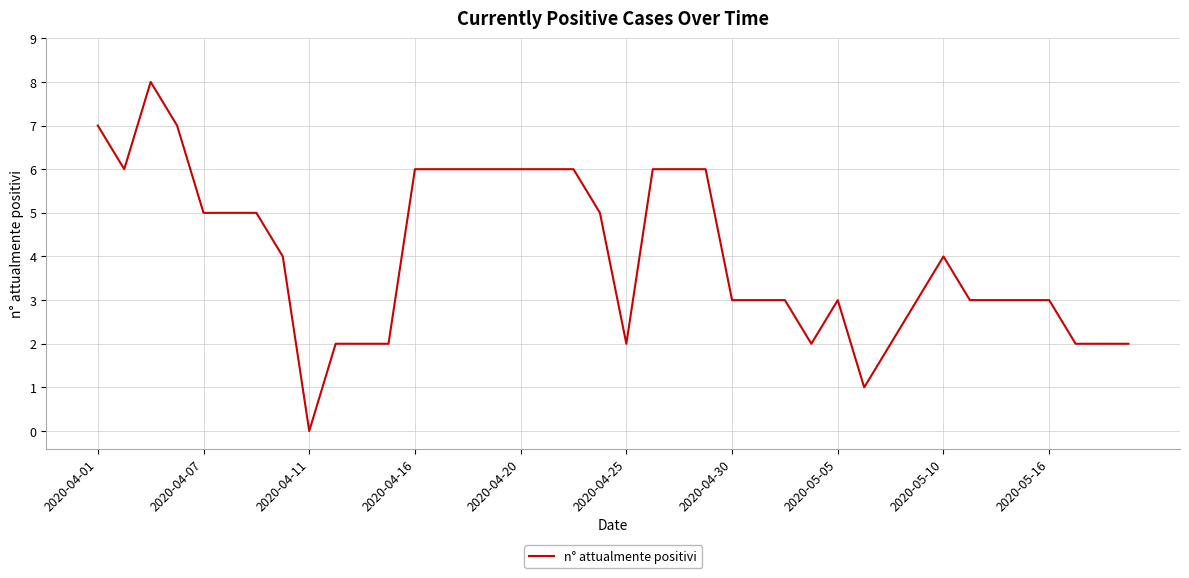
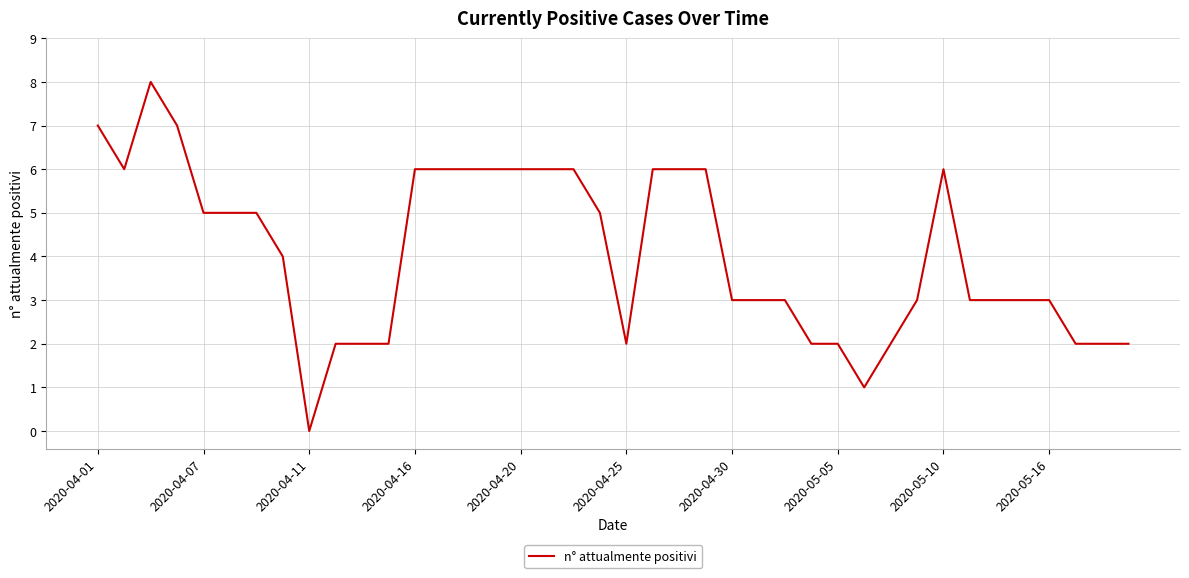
  {
    "2020-04-01": 7,
    "2020-04-07": 5,
    "2020-04-11": 0,
    "2020-04-16": 6,
    "2020-04-20": 6,
    "2020-04-25": 2,
    "2020-04-30": 3,
-   "2020-05-05": 3,
-   "2020-05-10": 4,
+   "2020-05-05": 2,
+   "2020-05-10": 6,
    "2020-05-16": 3
  }
